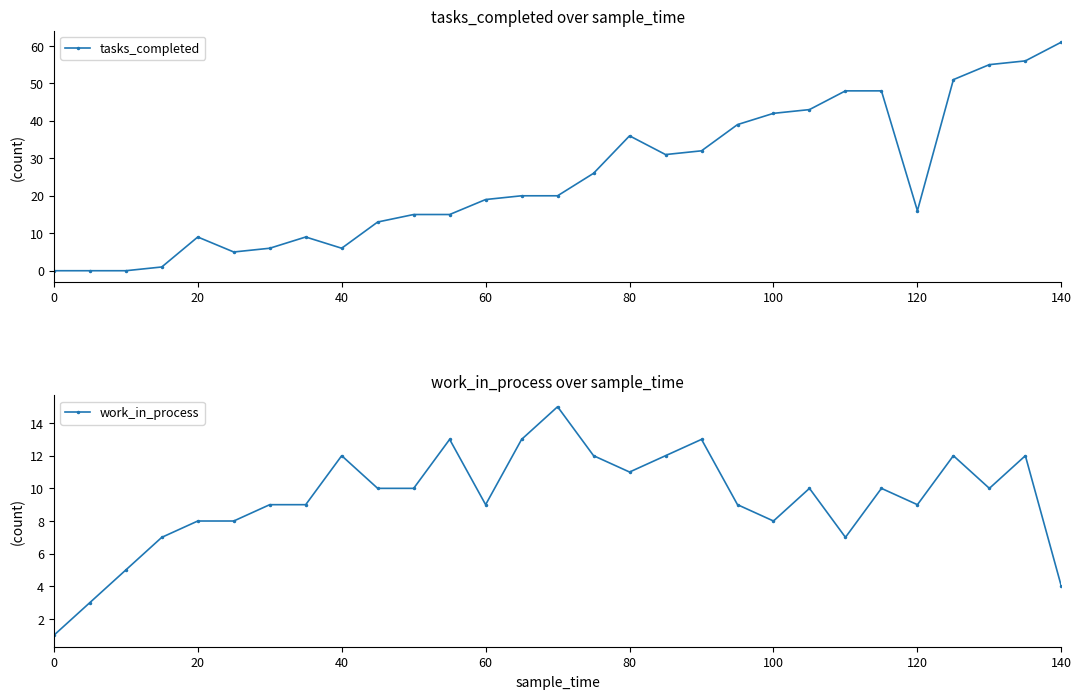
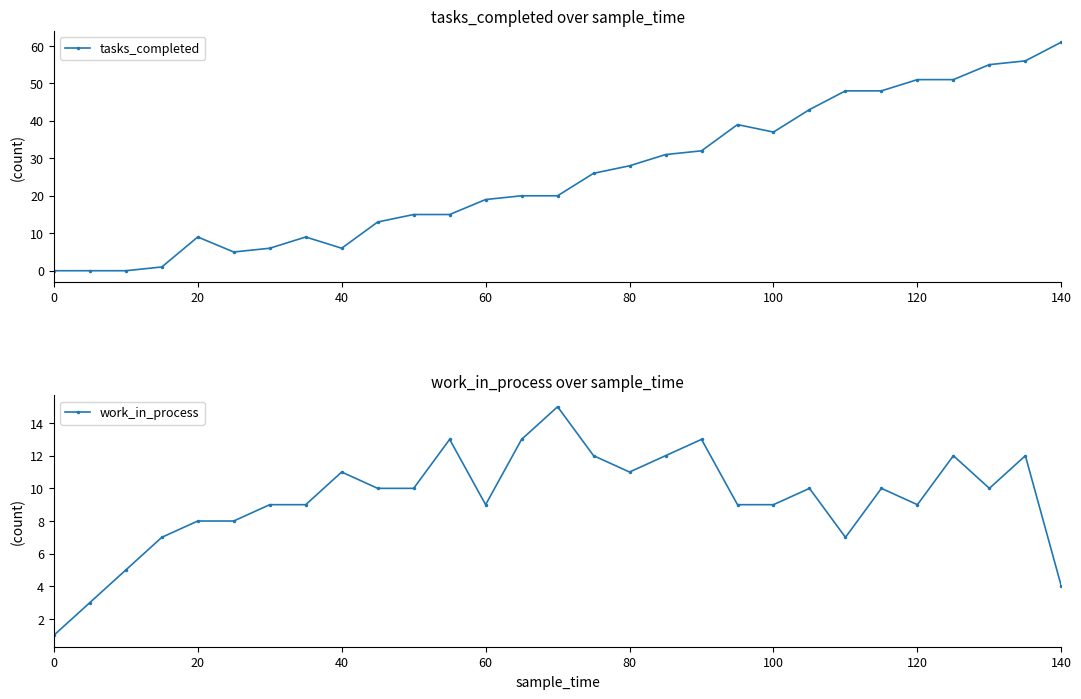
  {
    "tasks_completed over sample_time": {
      "0": 0,
      "20": 9,
      "40": 6,
      "60": 19,
-     "80": 36,
-     "100": 42,
-     "120": 16,
+     "80": 28,
+     "100": 37,
+     "120": 51,
      "140": 61
    },
    "work_in_process over sample_time": {
      "0": 1,
      "20": 8,
-     "40": 12,
+     "40": 11,
      "60": 9,
      "80": 11,
-     "100": 8,
+     "100": 9,
      "120": 9,
      "140": 4
    }
  }
